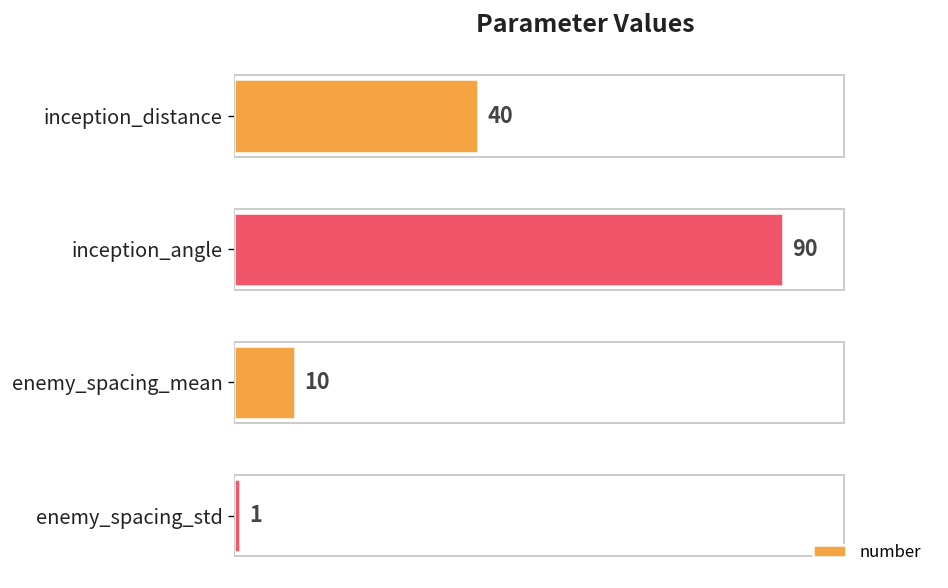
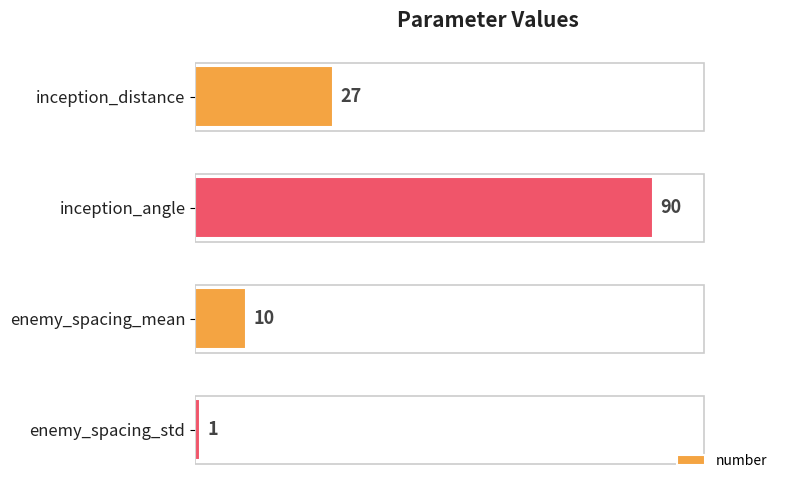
  {
-   "inception_distance": 40,
+   "inception_distance": 27,
    "inception_angle": 90,
    "enemy_spacing_mean": 10,
    "enemy_spacing_std": 1
  }
